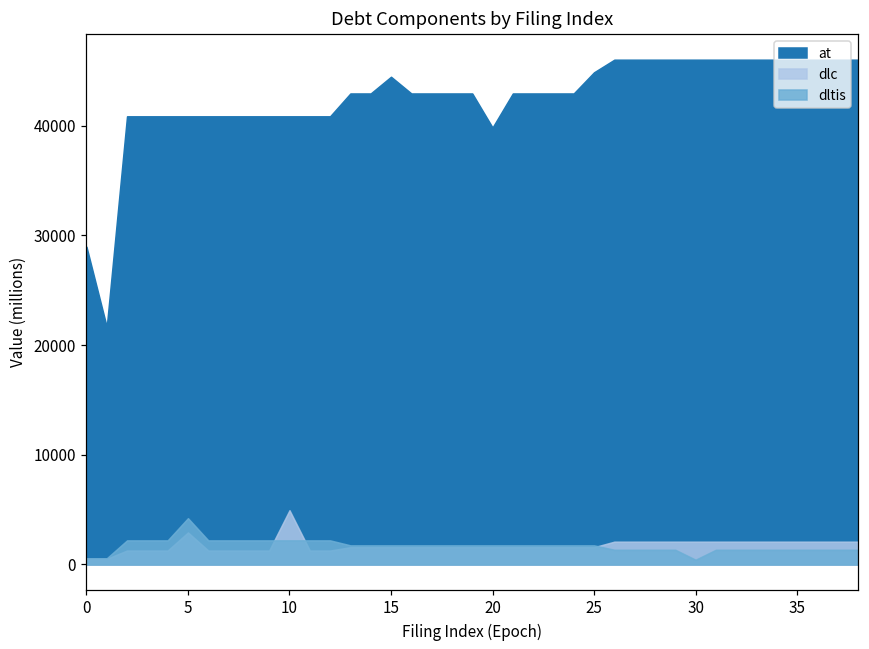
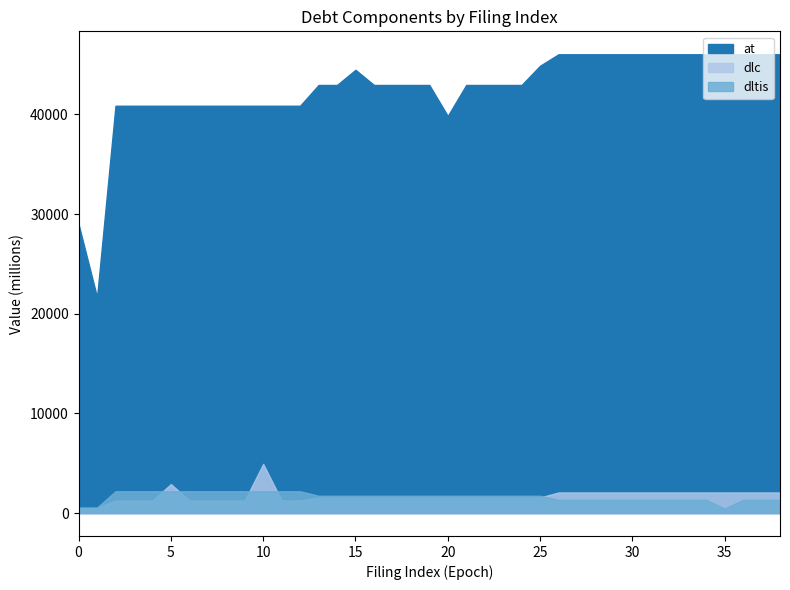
  {
    "at": {
      "0": 29000,
      "5": 41000,
      "10": 41000,
      "15": 44000,
      "20": 40000,
      "25": 45000,
      "30": 46000
    },
    "dlc": {
      "5": 3000,
      "10": 5000,
      "30": 2000,
      "35": 2000
    },
    "dltis": {
-     "5": 4000,
+     "5": 2000,
      "10": 2000,
-     "30": 0,
-     "35": 1000
+     "30": 1000,
+     "35": 0
    }
  }
